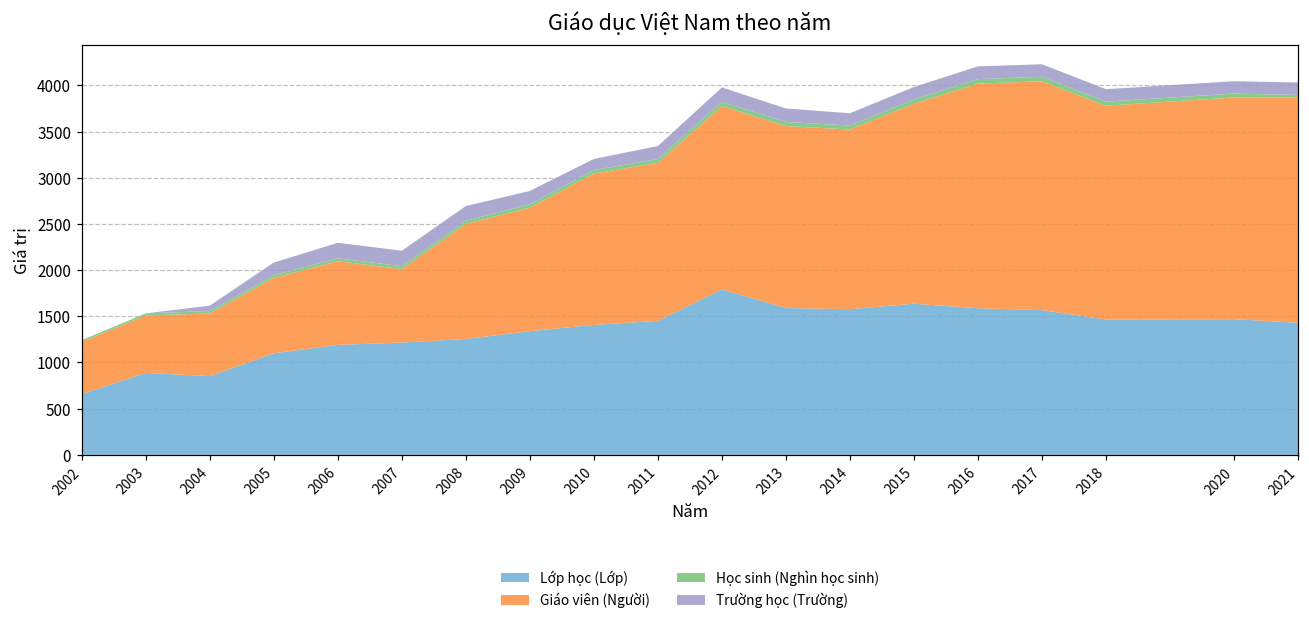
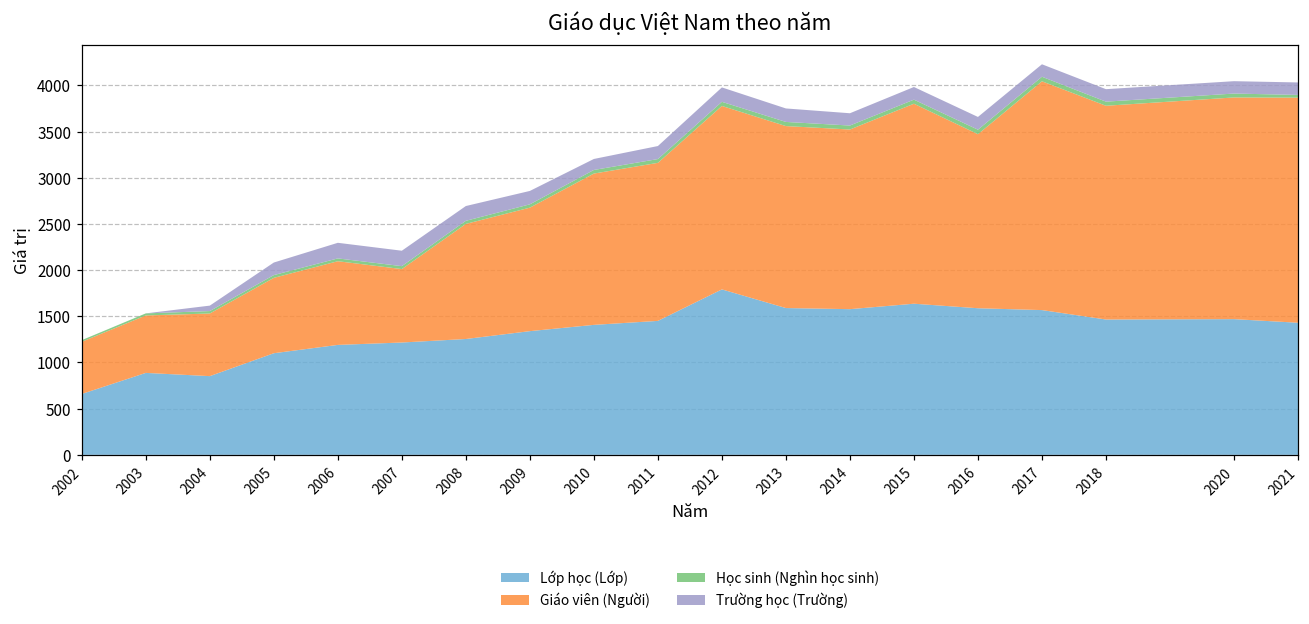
  {
    "Giáo viên (Người)": {
      "2006": 900,
      "2007": 800,
      "2008": 1200,
      "2009": 1300,
      "2010": 1600,
      "2011": 1700,
      "2012": 2000,
      "2013": 2000,
      "2014": 1900,
      "2015": 2200,
-     "2016": 2400,
+     "2016": 1900,
      "2017": 2500,
      "2018": 2300,
      "2020": 2400
    },
    "Học sinh (Nghìn học sinh)": {
      "2006": 0,
      "2007": 0,
      "2008": 0,
      "2009": 0,
      "2010": 0,
      "2011": 0,
      "2012": 0,
      "2013": 0,
      "2014": 0,
      "2015": 0,
      "2016": 0,
      "2017": 0,
      "2018": 0,
      "2020": 0
    }
  }
